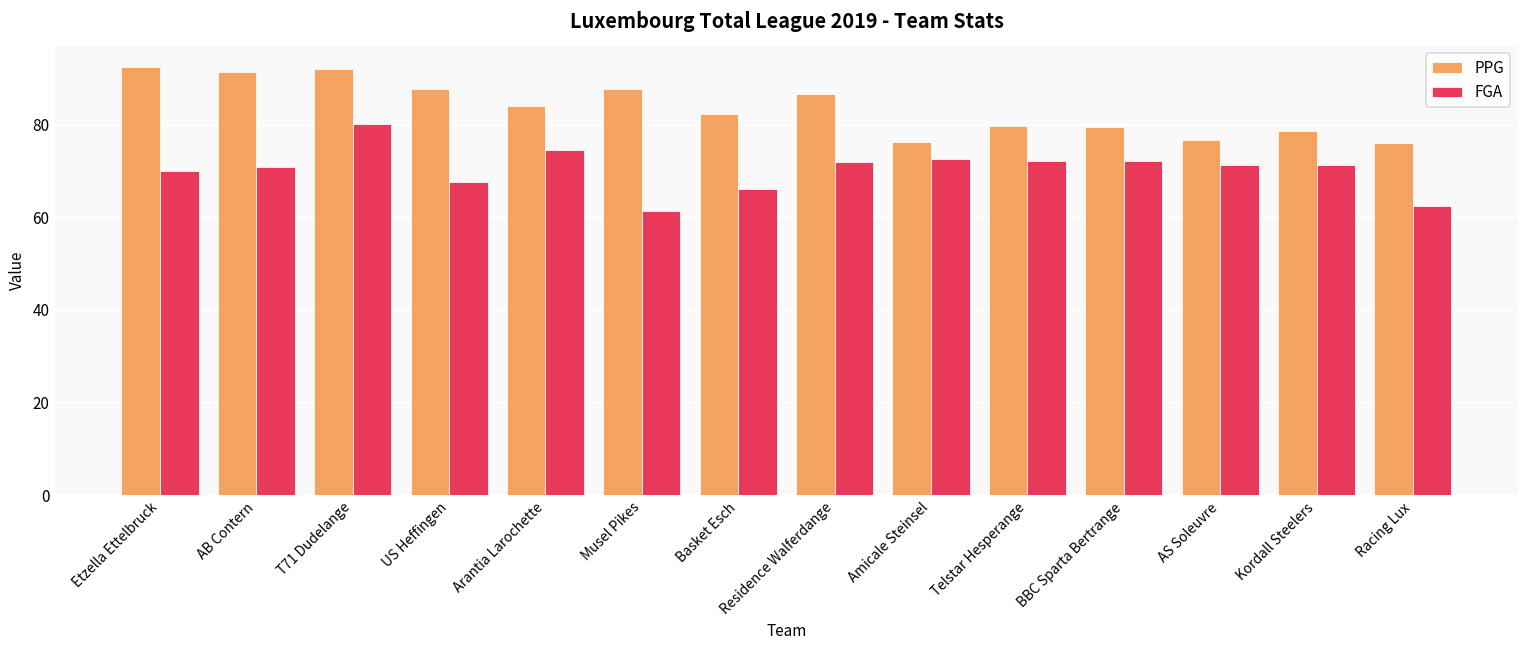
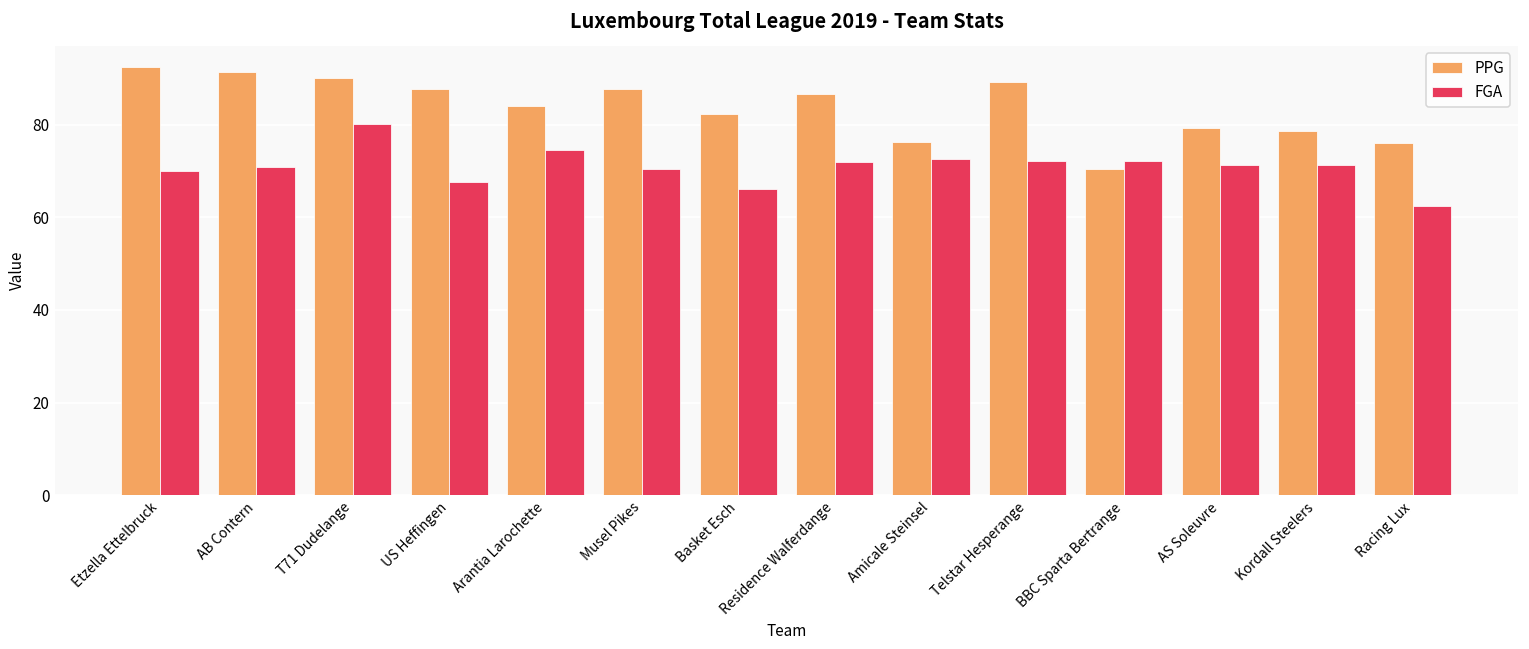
  {
    "PPG": {
      "Etzella Ettelbruck": 92,
      "AB Contern": 91,
-     "T71 Dudelange": 92,
+     "T71 Dudelange": 90,
      "US Heffingen": 88,
      "Arantia Larochette": 84,
      "Musel Pikes": 88,
      "Basket Esch": 82,
      "Residence Walferdange": 87,
      "Amicale Steinsel": 76,
-     "Telstar Hesperange": 80,
-     "BBC Sparta Bertrange": 80,
-     "AS Soleuvre": 77,
+     "Telstar Hesperange": 89,
+     "BBC Sparta Bertrange": 70,
+     "AS Soleuvre": 79,
      "Kordall Steelers": 79,
      "Racing Lux": 76
    },
    "FGA": {
      "Etzella Ettelbruck": 70,
      "AB Contern": 71,
      "T71 Dudelange": 80,
      "US Heffingen": 68,
      "Arantia Larochette": 75,
-     "Musel Pikes": 61,
+     "Musel Pikes": 71,
      "Basket Esch": 66,
      "Residence Walferdange": 72,
      "Amicale Steinsel": 73,
      "Telstar Hesperange": 72,
      "BBC Sparta Bertrange": 72,
      "AS Soleuvre": 71,
      "Kordall Steelers": 71,
      "Racing Lux": 62
    }
  }
